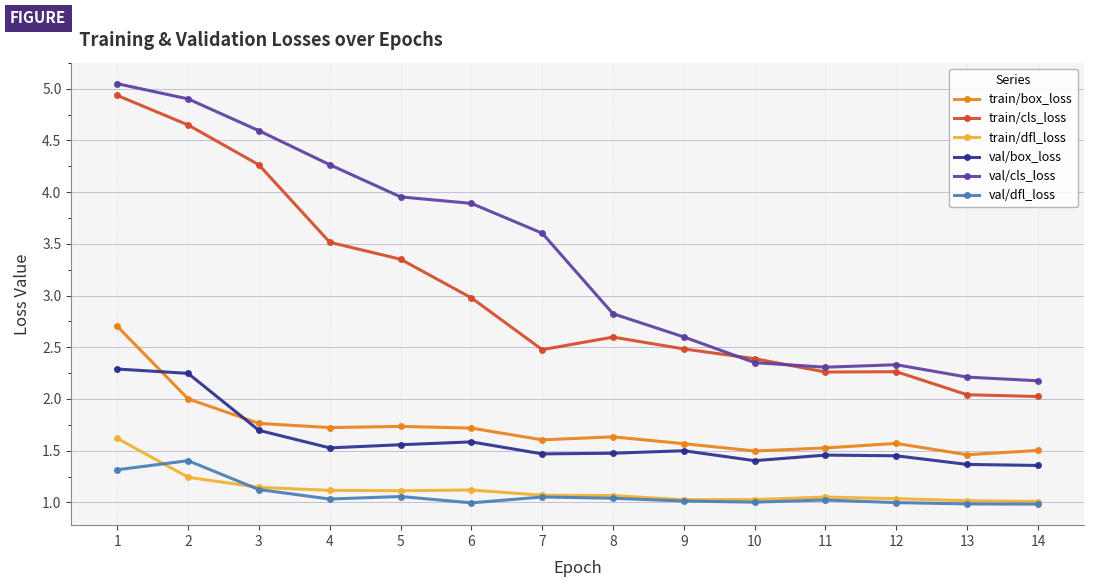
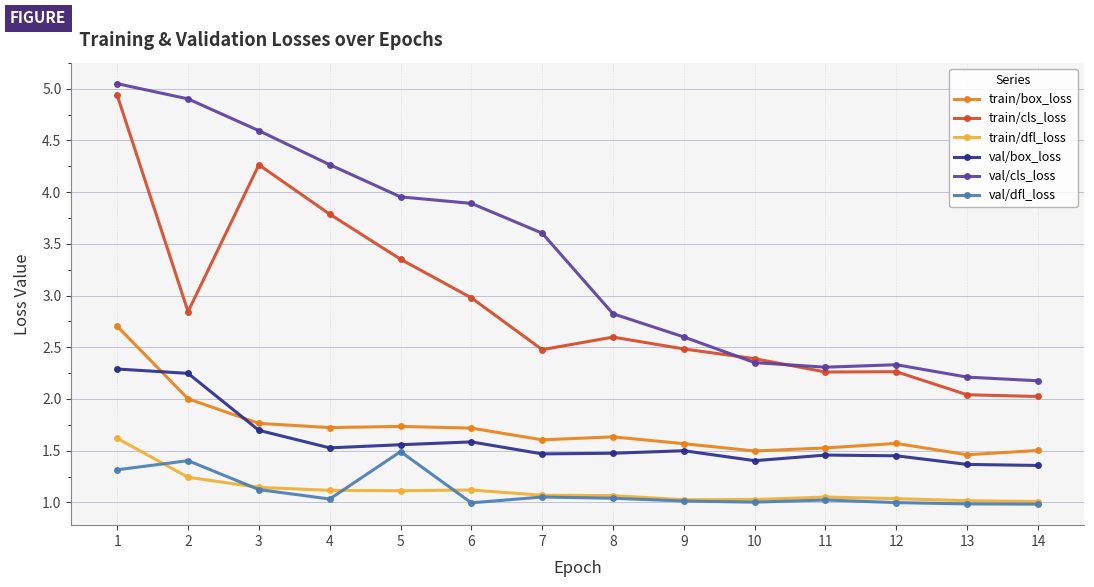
  {
    "train/cls_loss": {
      "1": 4.94,
-     "2": 4.65,
+     "2": 2.84,
      "3": 4.26,
-     "4": 3.52,
+     "4": 3.79,
      "5": 3.35,
      "6": 2.98,
      "7": 2.48,
      "8": 2.60,
      "9": 2.48,
      "10": 2.39,
      "11": 2.26,
      "12": 2.26,
      "13": 2.04,
      "14": 2.02
    },
    "val/dfl_loss": {
      "1": 1.32,
      "2": 1.40,
      "4": 1.03,
-     "5": 1.06,
+     "5": 1.49,
      "6": 1.00,
      "8": 1.04,
      "11": 1.02,
      "12": 1.00,
      "13": 0.99,
      "14": 0.98
    }
  }
